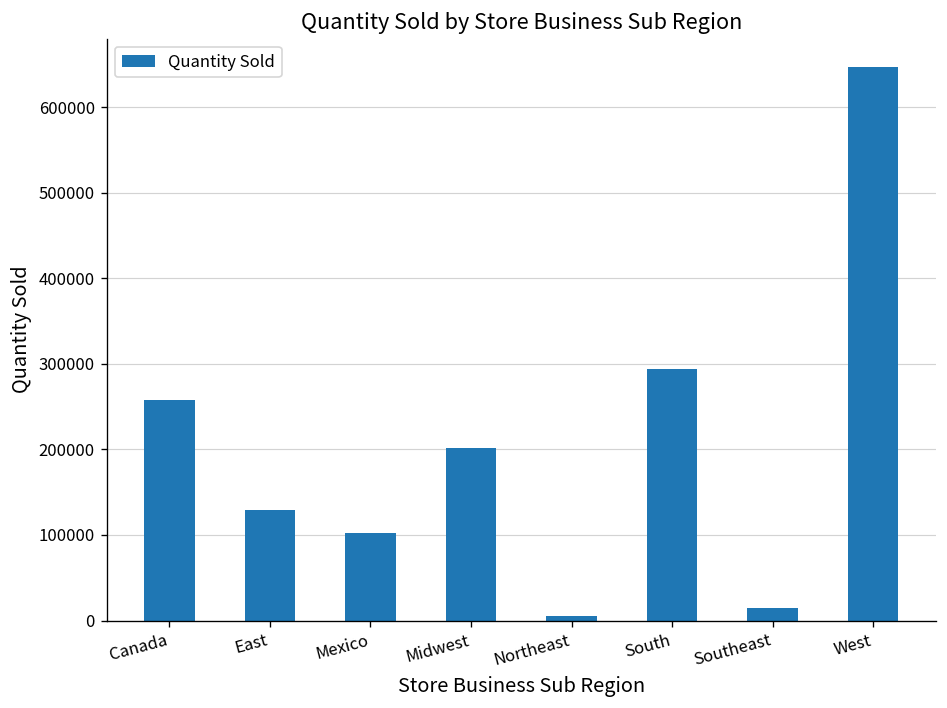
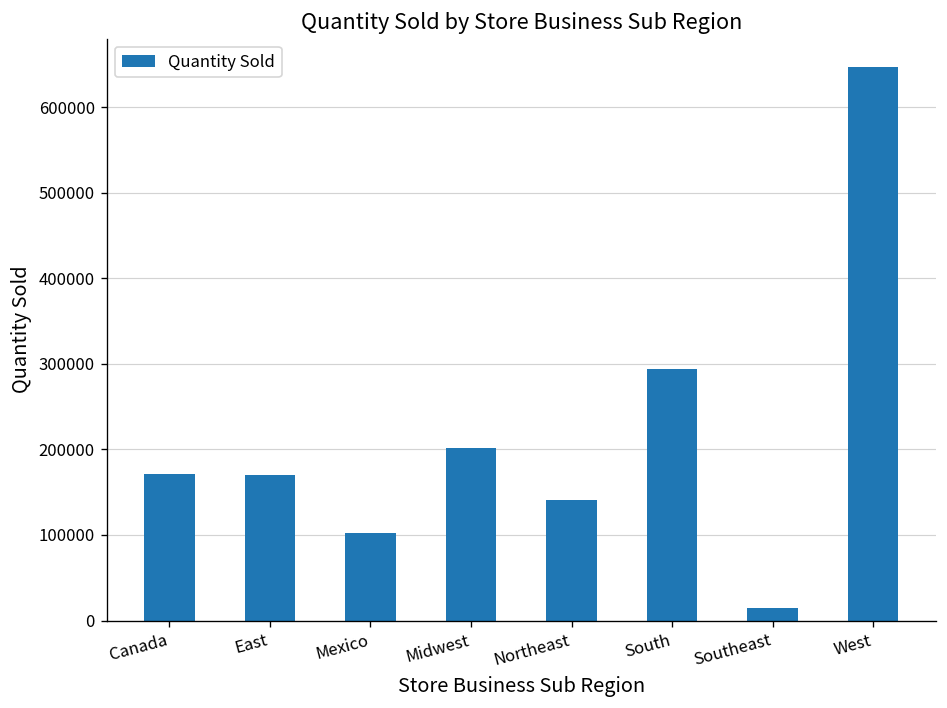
  {
-   "Canada": 260000,
-   "East": 130000,
+   "Canada": 170000,
+   "East": 170000,
    "Mexico": 100000,
    "Midwest": 200000,
-   "Northeast": 10000,
+   "Northeast": 140000,
    "South": 290000,
    "Southeast": 10000,
    "West": 650000
  }
